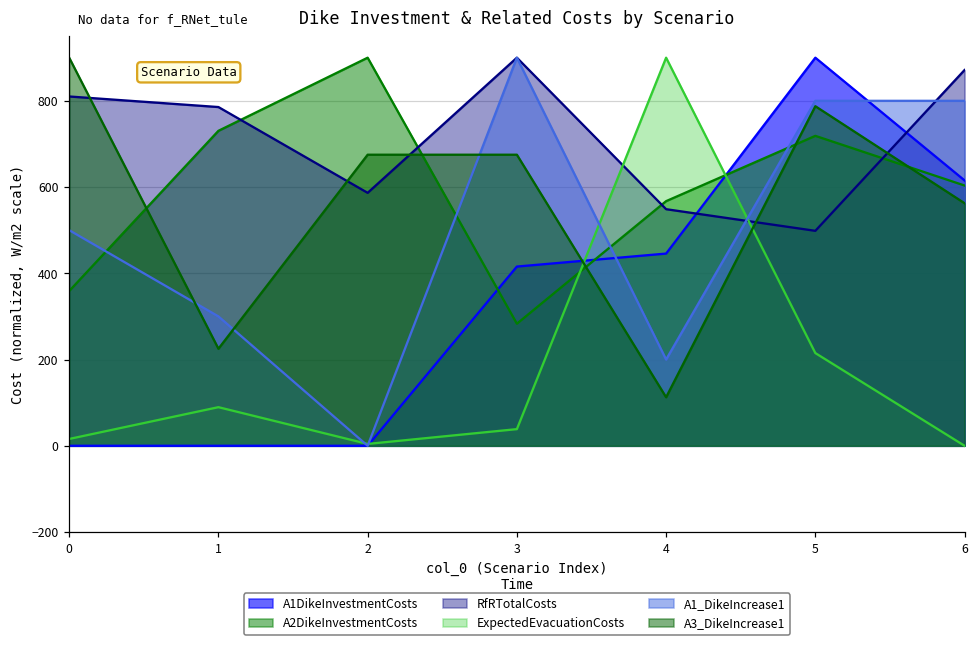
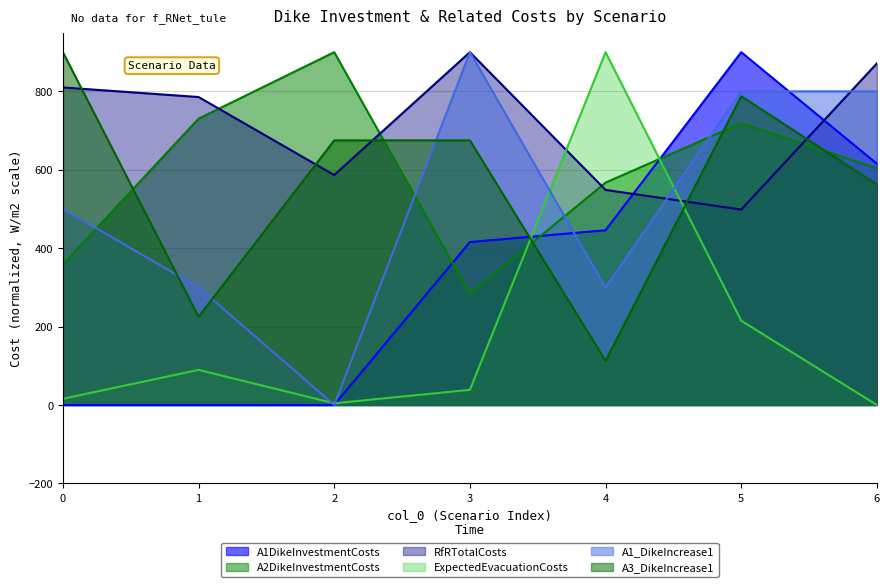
  {
    "A1DikeInvestmentCosts": {
      "0": 0,
      "1": 0,
      "3": 420,
      "4": 450,
      "5": 900,
      "6": 620
    },
    "RfRTotalCosts": {
      "0": 810,
      "1": 790,
      "2": 590,
      "4": 550,
      "5": 500,
      "6": 870
    },
    "ExpectedEvacuationCosts": {
      "0": 20,
      "1": 90,
      "3": 40,
      "4": 900,
      "5": 210,
      "6": 0
    },
    "A1_DikeIncrease1": {
      "0": 500,
      "1": 300,
-     "4": 200,
+     "4": 300,
      "5": 800,
      "6": 800
    }
  }
